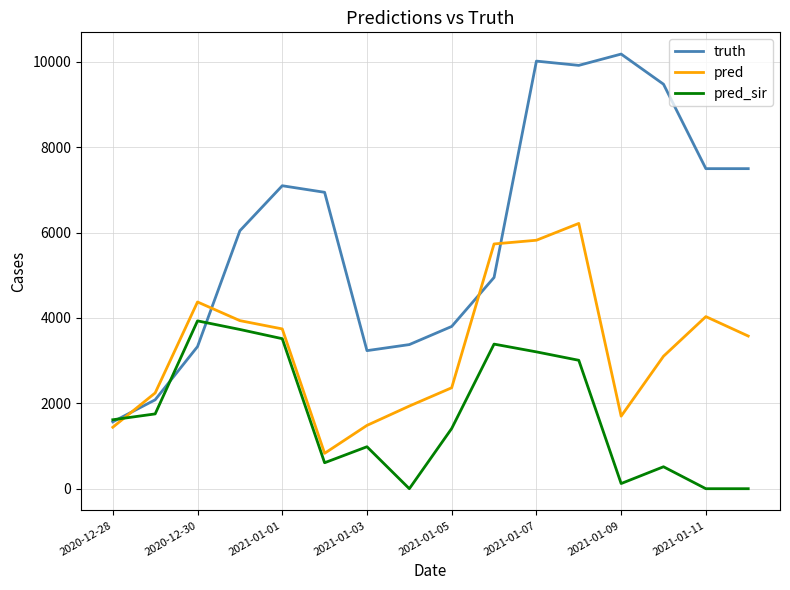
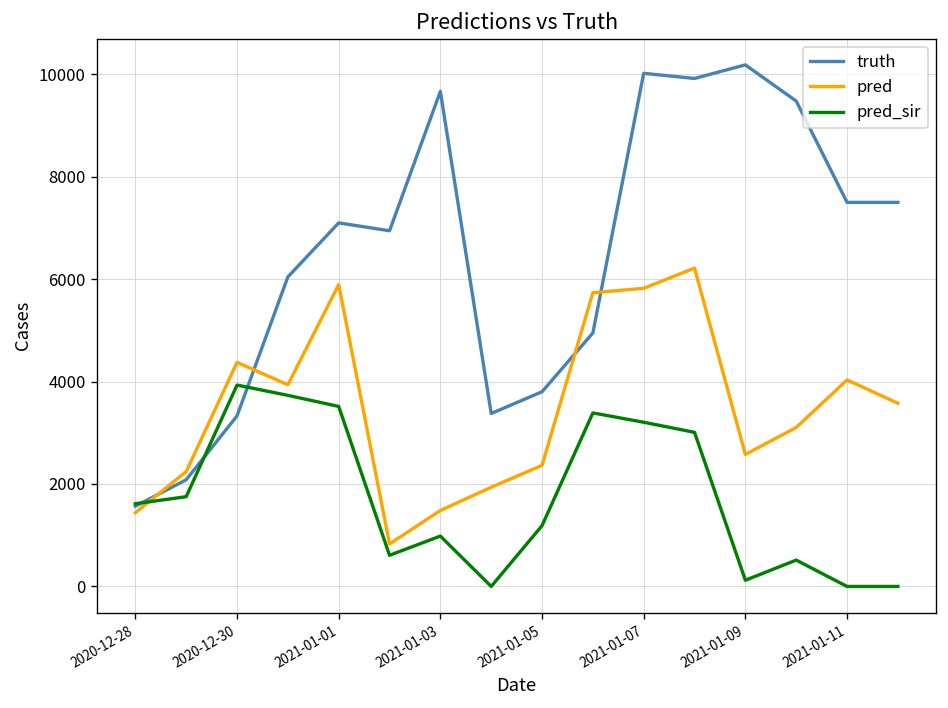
  {
    "truth": {
      "2020-12-30": 3300,
      "2021-01-01": 7100,
-     "2021-01-03": 3200,
+     "2021-01-03": 9700,
      "2021-01-05": 3800,
      "2021-01-07": 10000,
      "2021-01-09": 10200
    },
    "pred": {
      "2020-12-28": 1400,
      "2020-12-30": 4400,
-     "2021-01-01": 3700,
+     "2021-01-01": 5900,
      "2021-01-03": 1500,
      "2021-01-05": 2400,
      "2021-01-07": 5800,
-     "2021-01-09": 1700
+     "2021-01-09": 2600
    },
    "pred_sir": {
      "2020-12-30": 3900,
      "2021-01-01": 3500,
      "2021-01-03": 1000,
-     "2021-01-05": 1400,
+     "2021-01-05": 1200,
      "2021-01-07": 3200,
      "2021-01-09": 100
    }
  }
